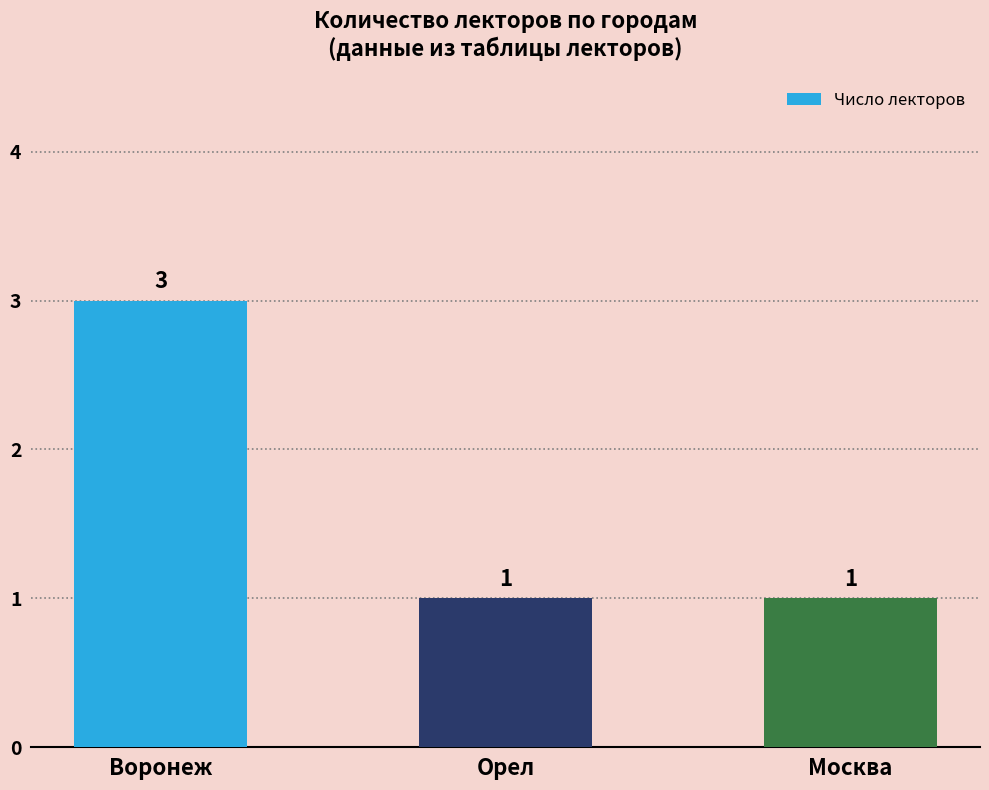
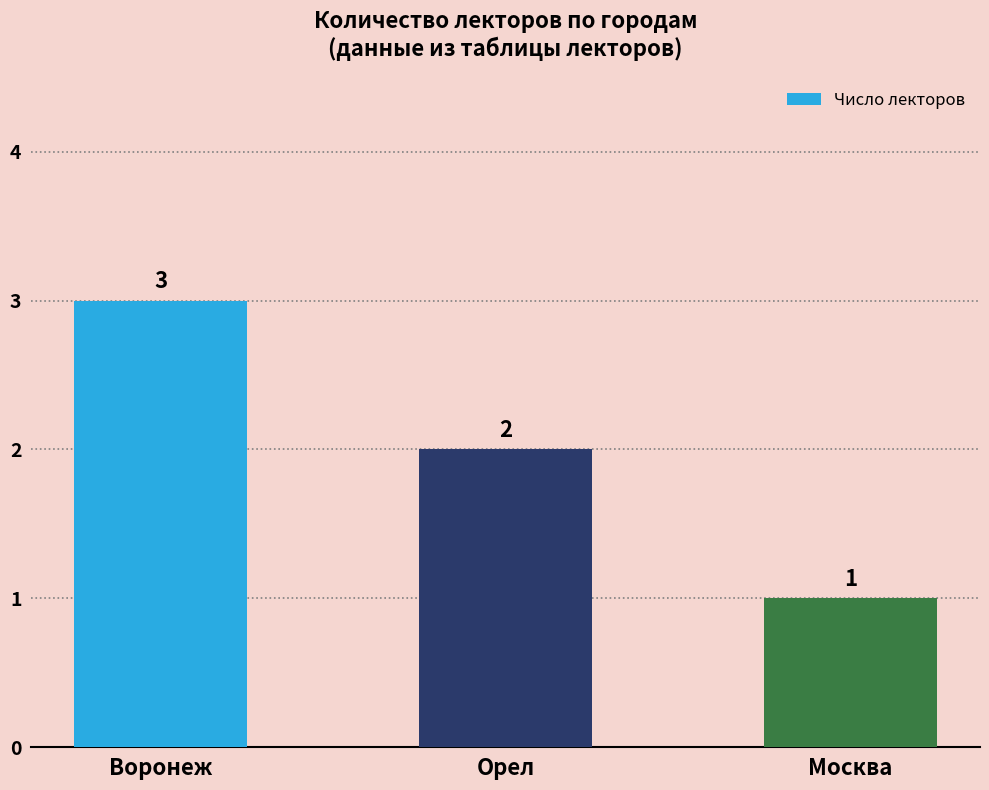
  {
    "Воронеж": 3,
-   "Орел": 1,
+   "Орел": 2,
    "Москва": 1
  }
